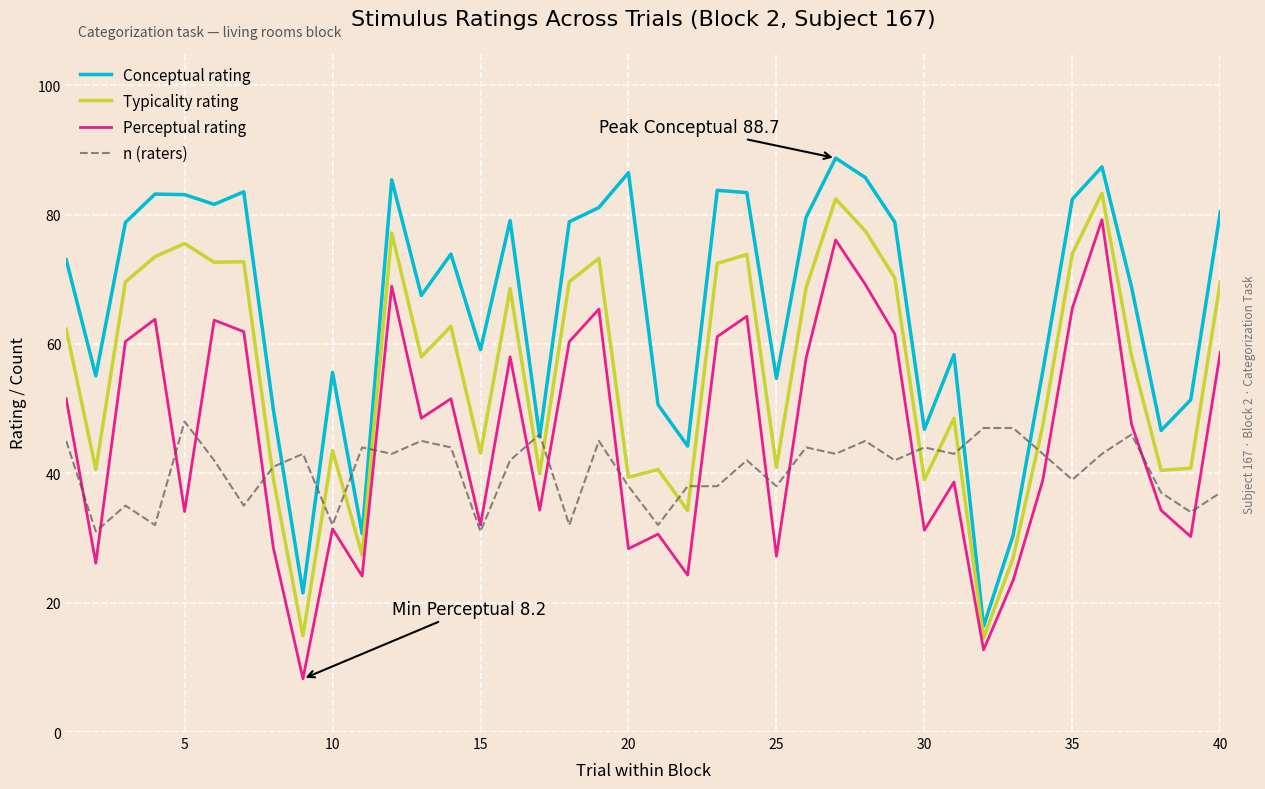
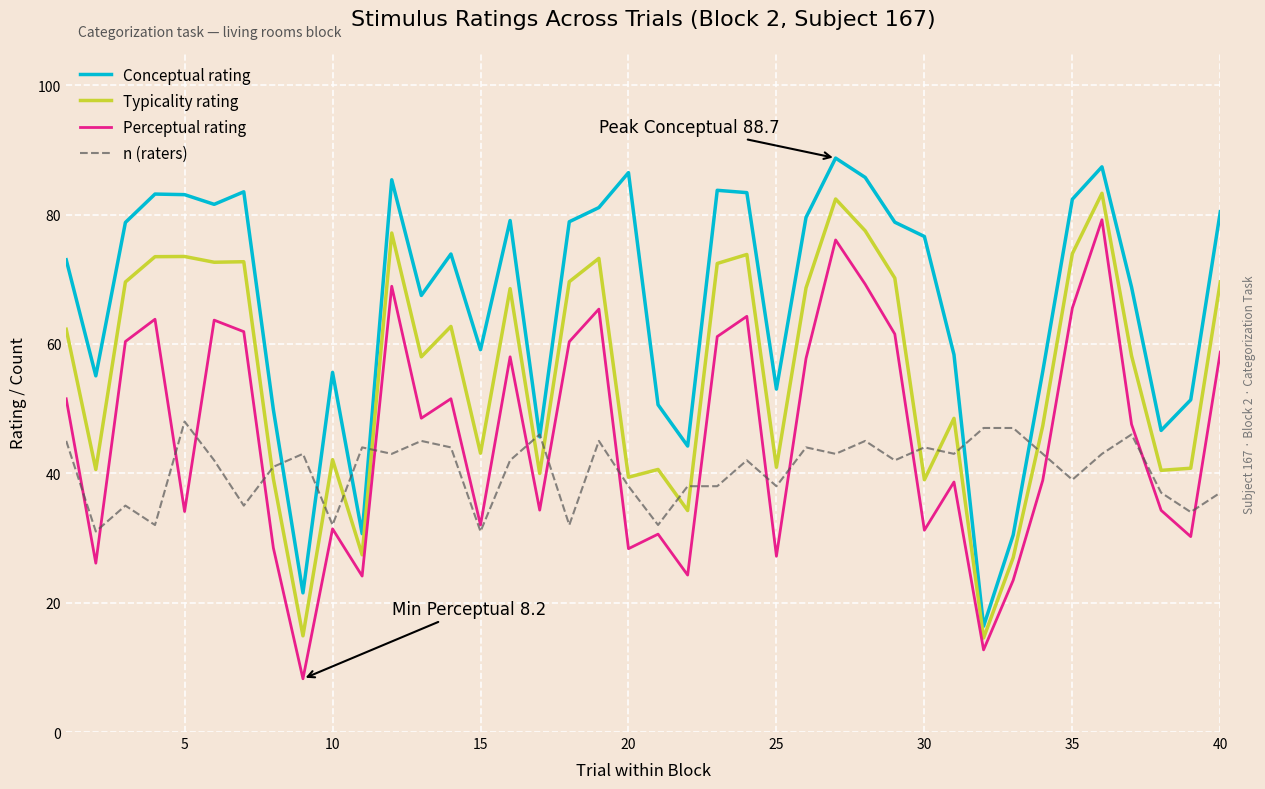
  {
    "Conceptual rating": {
      "5": 83,
      "10": 56,
      "15": 59,
      "20": 86,
-     "25": 55,
-     "30": 47,
+     "25": 53,
+     "30": 77,
      "35": 82,
      "40": 80
    },
    "Typicality rating": {
-     "5": 76,
-     "10": 44,
+     "5": 74,
+     "10": 42,
      "15": 43,
      "20": 39,
      "25": 41,
      "30": 39,
      "35": 74,
      "40": 70
    },
    "Perceptual rating": {
      "5": 34,
      "10": 31,
      "15": 32,
      "20": 28,
      "25": 27,
      "30": 31,
      "35": 66,
      "40": 59
    },
    "n (raters)": {
      "5": 48,
      "10": 32,
      "15": 31,
      "20": 38,
      "25": 38,
      "30": 44,
      "35": 39,
      "40": 37
    }
  }
